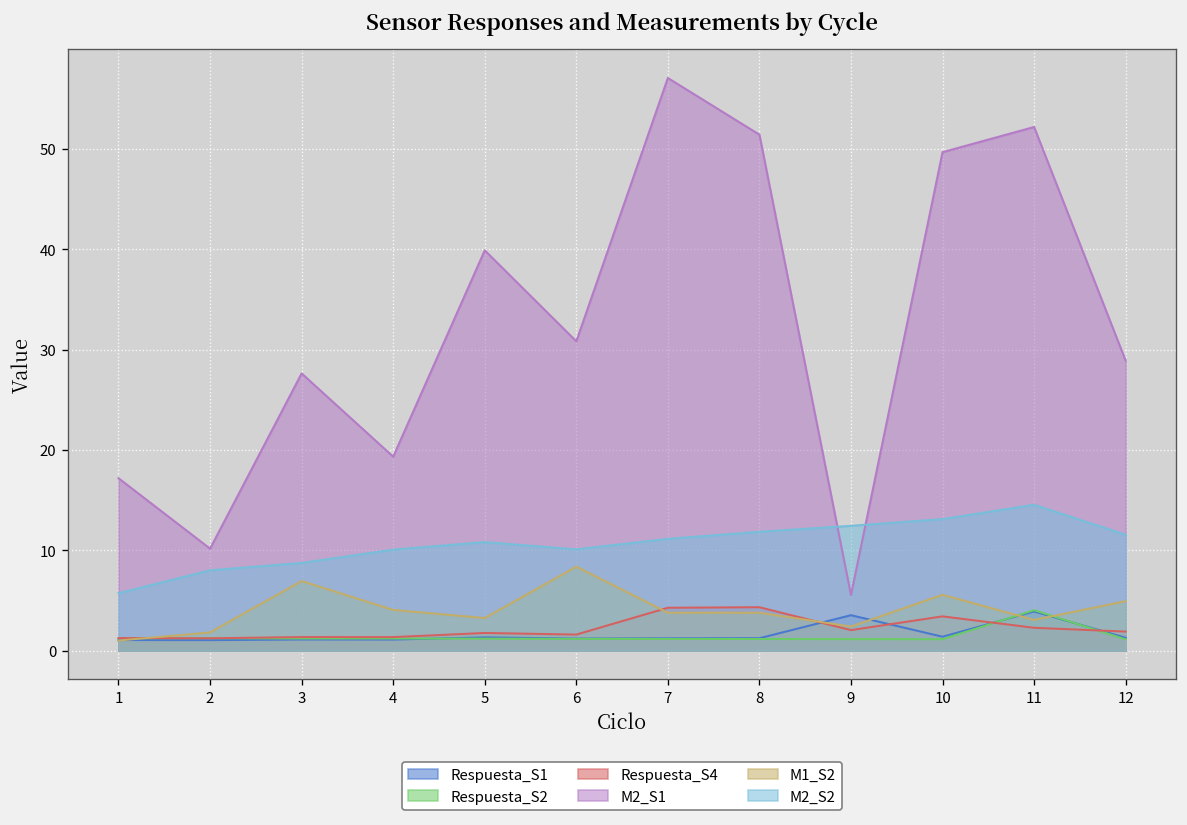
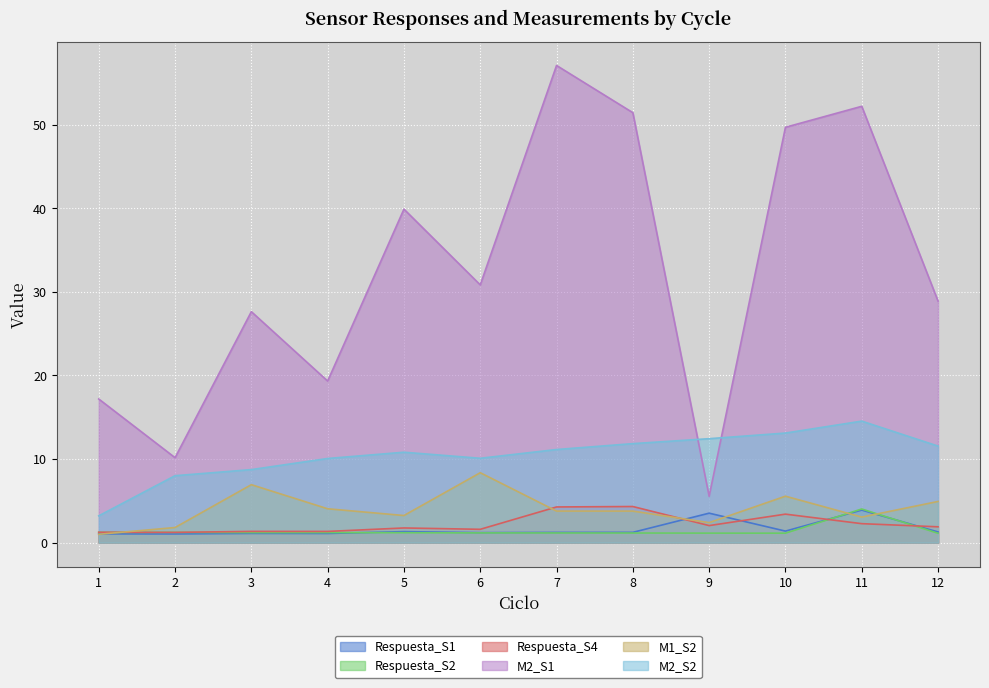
  {
    "Respuesta_S1": {
      "9": 4
    },
    "Respuesta_S2": {
      "9": 1
    },
    "Respuesta_S4": {
      "5": 2,
      "6": 2,
      "7": 4,
      "8": 4,
      "9": 2,
      "10": 3,
      "11": 2,
      "12": 2
    },
    "M2_S1": {
      "1": 17,
      "2": 10,
      "3": 28,
      "4": 19,
      "5": 40,
      "6": 31,
      "7": 57,
      "8": 51,
      "9": 6,
      "10": 50,
      "11": 52,
      "12": 29
    },
    "M1_S2": {
      "2": 2,
      "3": 7,
      "4": 4,
      "5": 3,
      "6": 8,
      "7": 4,
      "8": 4,
      "9": 2,
      "10": 6,
      "11": 3,
      "12": 5
    },
    "M2_S2": {
-     "1": 6,
+     "1": 3,
      "2": 8,
      "3": 9,
      "4": 10,
      "5": 11,
      "6": 10,
      "7": 11,
      "8": 12,
      "9": 12,
      "10": 13,
      "11": 15,
      "12": 12
    }
  }
